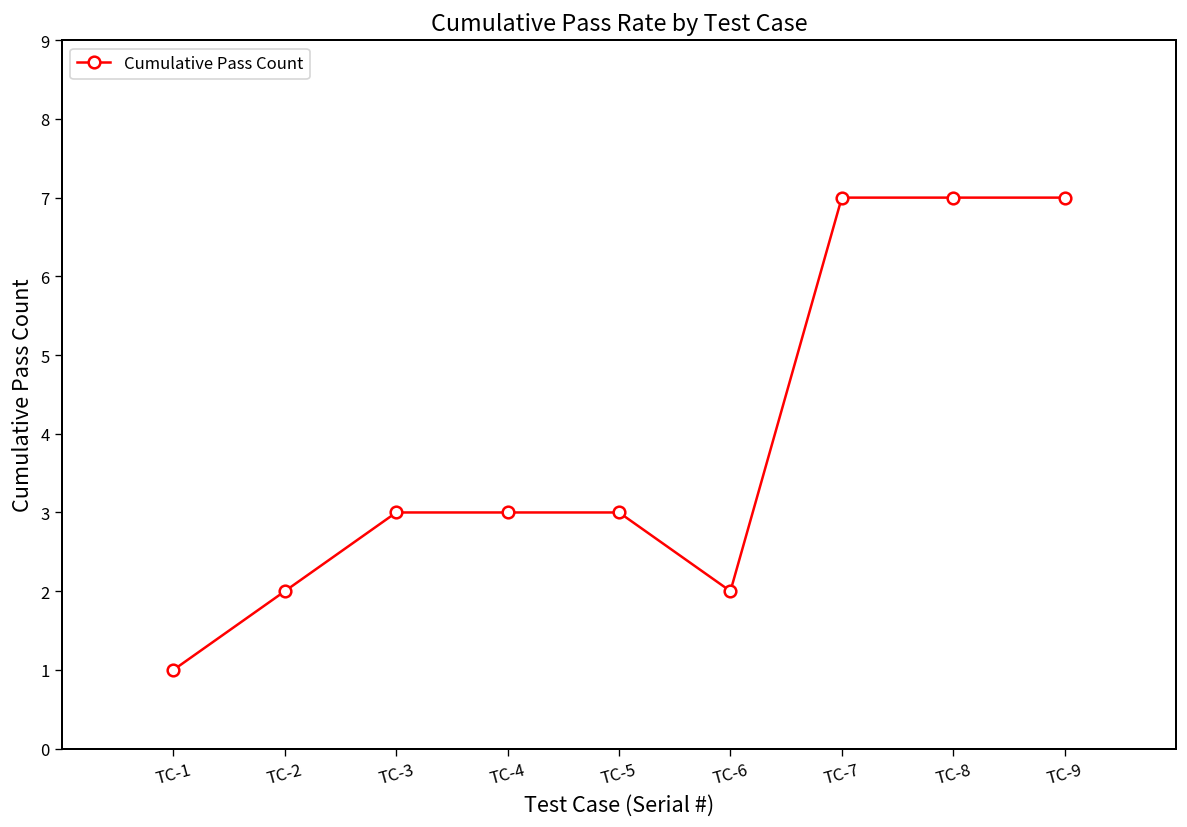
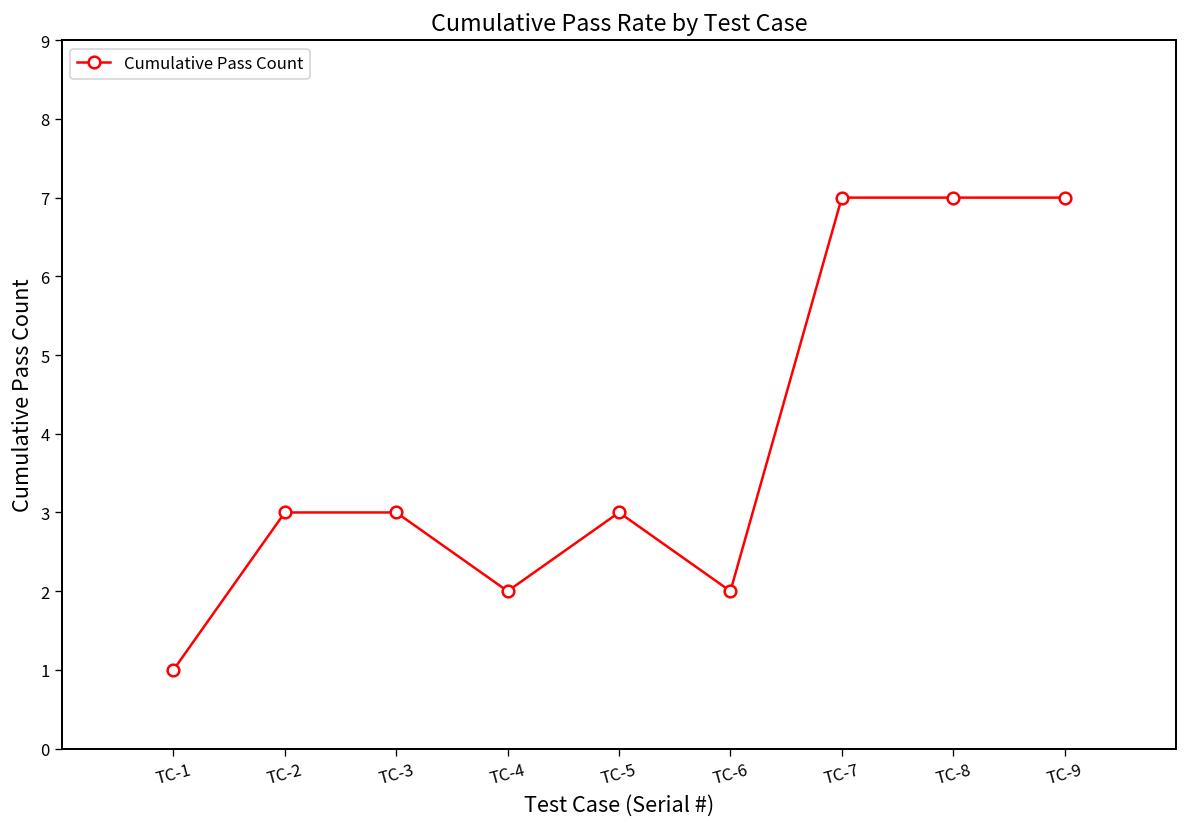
  {
    "TC-1": 1,
-   "TC-2": 2,
+   "TC-2": 3,
    "TC-3": 3,
-   "TC-4": 3,
+   "TC-4": 2,
    "TC-5": 3,
    "TC-6": 2,
    "TC-7": 7,
    "TC-8": 7,
    "TC-9": 7
  }
